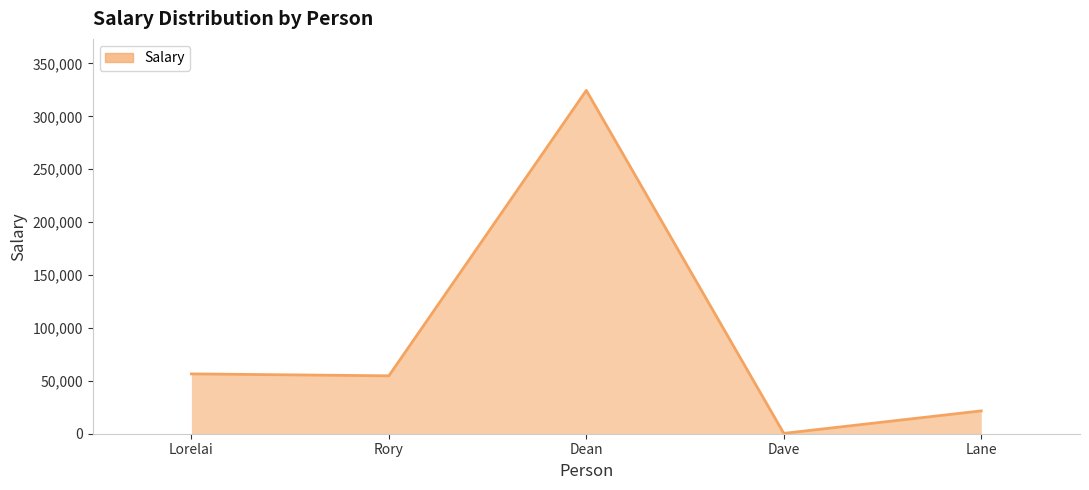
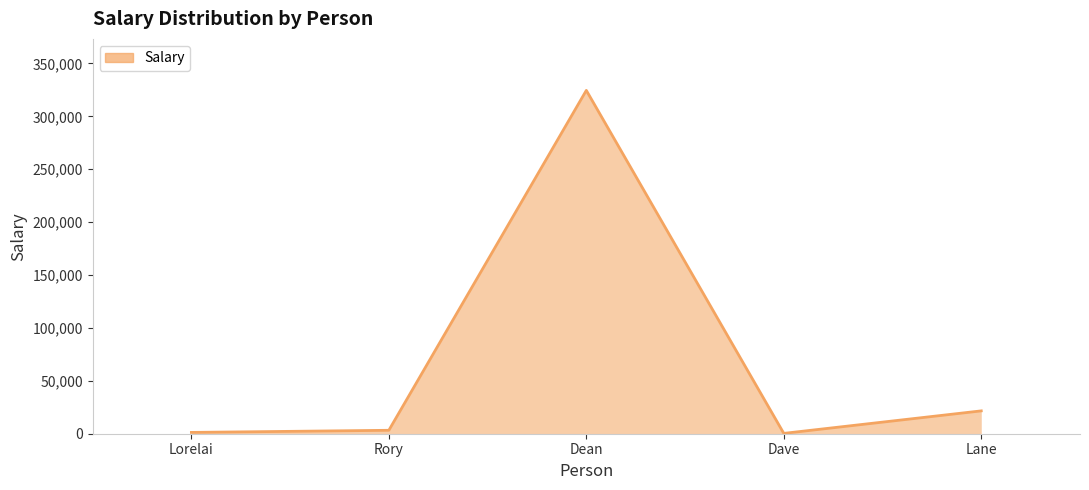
  {
-   "Lorelai": "57,000",
-   "Rory": "55,000",
+   "Lorelai": "1,000",
+   "Rory": "3,000",
    "Dean": "325,000",
    "Dave": "0",
    "Lane": "22,000"
  }
